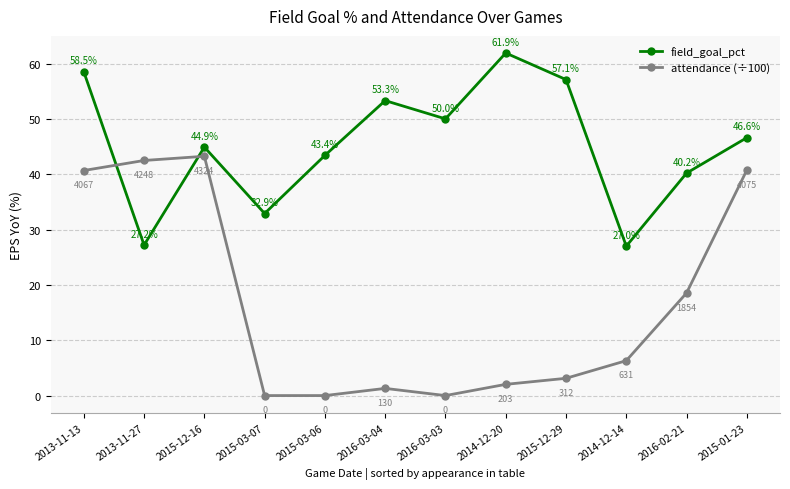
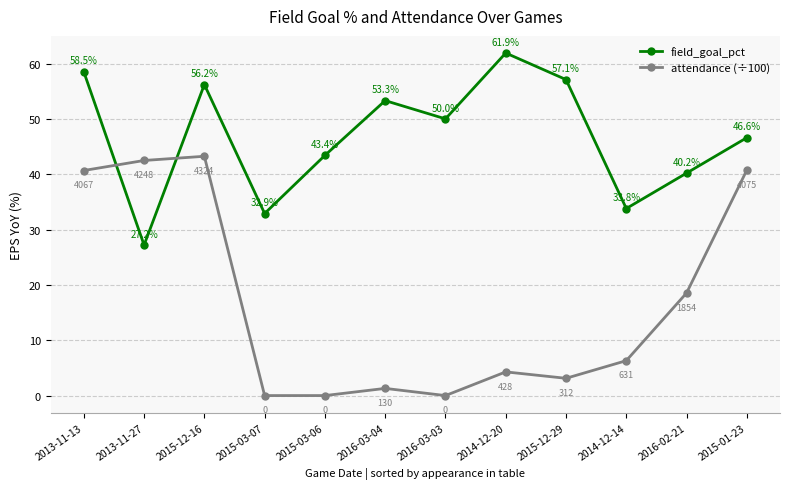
  {
    "field_goal_pct": {
      "2013-11-13": "58.5%",
      "2013-11-27": "27.2%",
-     "2015-12-16": "44.9%",
+     "2015-12-16": "56.2%",
      "2015-03-07": "32.9%",
      "2015-03-06": "43.4%",
      "2016-03-04": "53.3%",
      "2016-03-03": "50.0%",
      "2014-12-20": "61.9%",
      "2015-12-29": "57.1%",
-     "2014-12-14": "27.0%",
+     "2014-12-14": "33.8%",
      "2016-02-21": "40.2%",
      "2015-01-23": "46.6%"
    },
    "attendance (÷100)": {
      "2015-03-07": "0",
      "2015-03-06": "0",
      "2016-03-03": "0",
-     "2014-12-20": "203"
+     "2014-12-20": "428"
    }
  }
